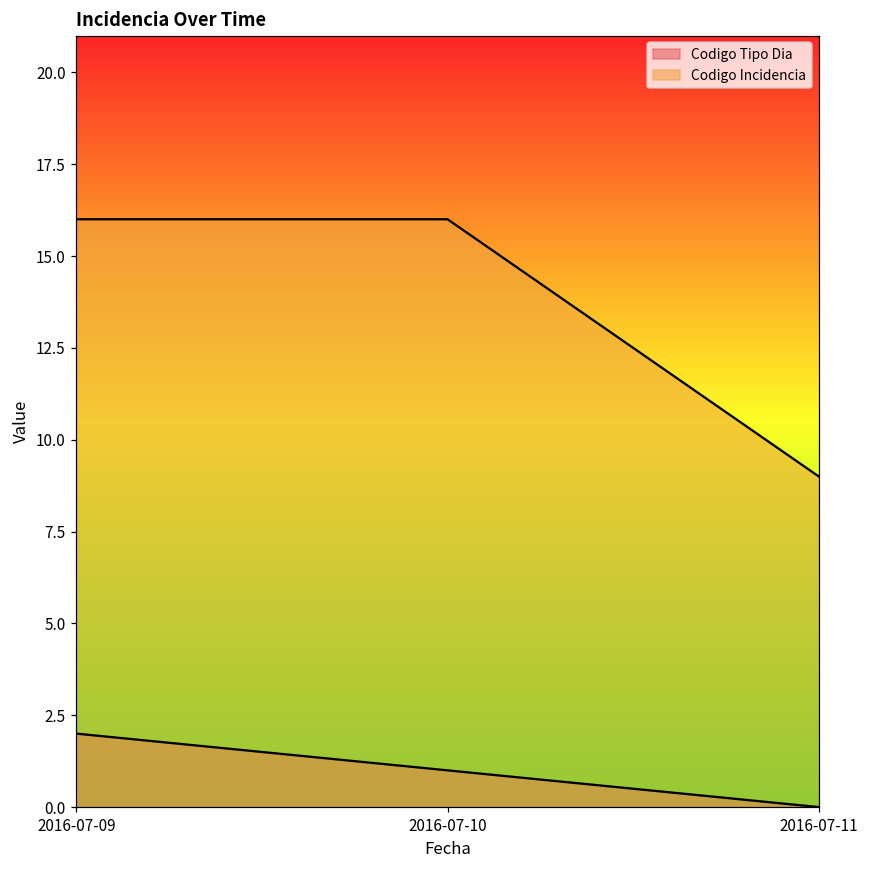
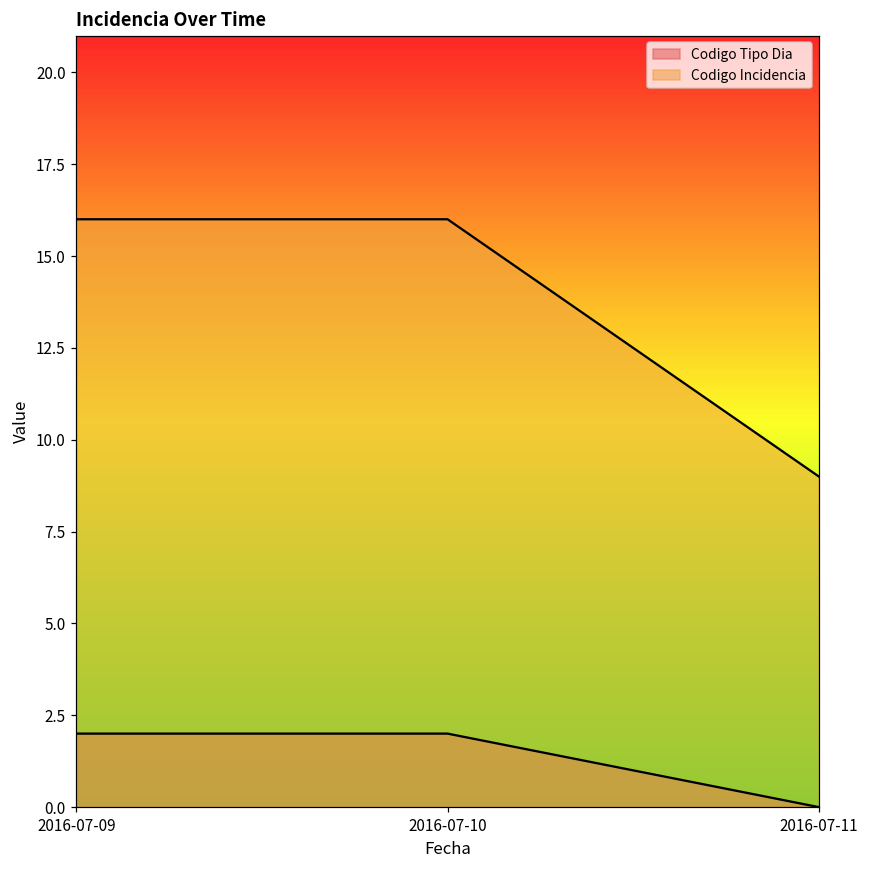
  {
    "Codigo Tipo Dia": {
      "2016-07-09": 2,
-     "2016-07-10": 1,
+     "2016-07-10": 2,
      "2016-07-11": 0
    },
    "Codigo Incidencia": {
      "2016-07-09": 16,
      "2016-07-10": 16,
      "2016-07-11": 9
    }
  }
